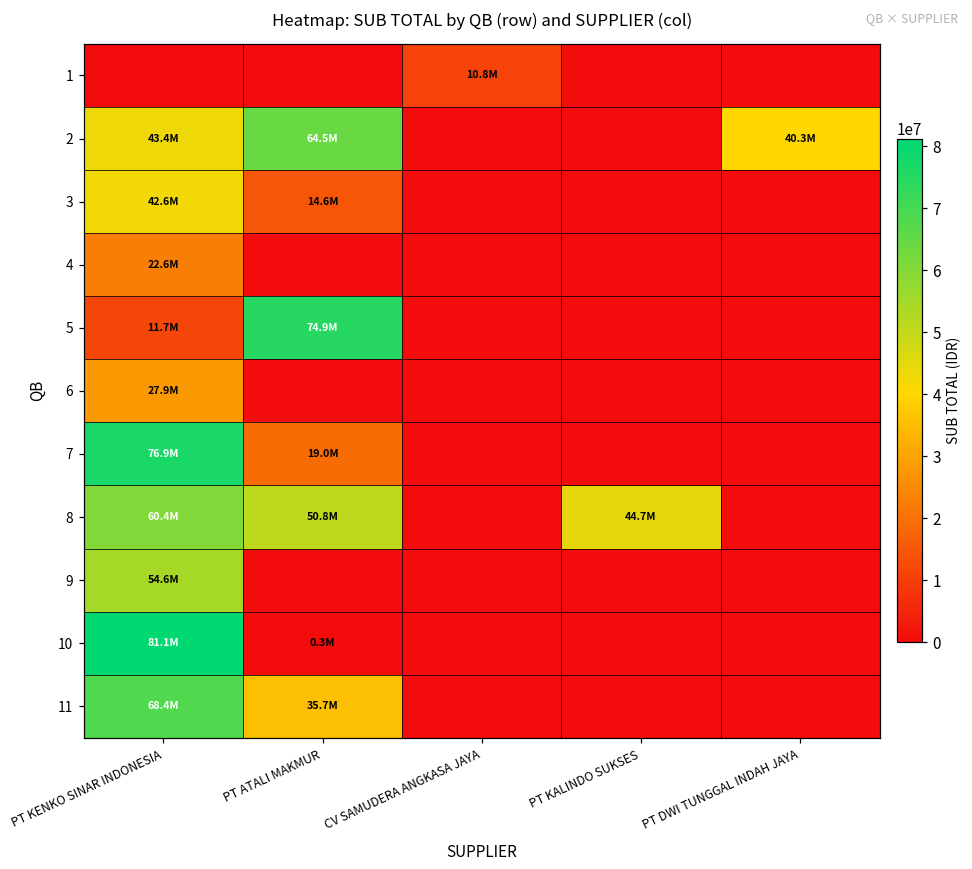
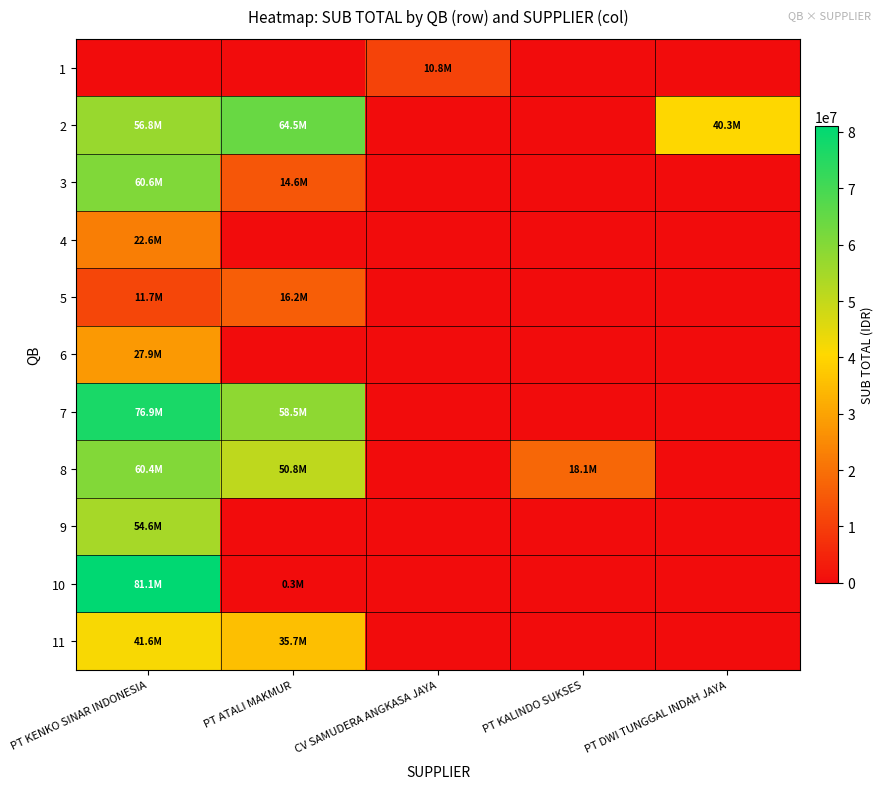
  {
    "1": {
      "CV SAMUDERA ANGKASA JAYA": "10.8M"
    },
    "2": {
-     "PT KENKO SINAR INDONESIA": "43.4M",
+     "PT KENKO SINAR INDONESIA": "56.8M",
      "PT ATALI MAKMUR": "64.5M",
      "PT DWI TUNGGAL INDAH JAYA": "40.3M"
    },
    "3": {
-     "PT KENKO SINAR INDONESIA": "42.6M",
+     "PT KENKO SINAR INDONESIA": "60.6M",
      "PT ATALI MAKMUR": "14.6M"
    },
    "4": {
      "PT KENKO SINAR INDONESIA": "22.6M"
    },
    "5": {
      "PT KENKO SINAR INDONESIA": "11.7M",
-     "PT ATALI MAKMUR": "74.9M"
+     "PT ATALI MAKMUR": "16.2M"
    },
    "6": {
      "PT KENKO SINAR INDONESIA": "27.9M"
    },
    "7": {
      "PT KENKO SINAR INDONESIA": "76.9M",
-     "PT ATALI MAKMUR": "19.0M"
+     "PT ATALI MAKMUR": "58.5M"
    },
    "8": {
      "PT KENKO SINAR INDONESIA": "60.4M",
      "PT ATALI MAKMUR": "50.8M",
-     "PT KALINDO SUKSES": "44.7M"
+     "PT KALINDO SUKSES": "18.1M"
    },
    "9": {
      "PT KENKO SINAR INDONESIA": "54.6M"
    },
    "10": {
      "PT KENKO SINAR INDONESIA": "81.1M",
      "PT ATALI MAKMUR": "0.3M"
    },
    "11": {
-     "PT KENKO SINAR INDONESIA": "68.4M",
+     "PT KENKO SINAR INDONESIA": "41.6M",
      "PT ATALI MAKMUR": "35.7M"
    }
  }
